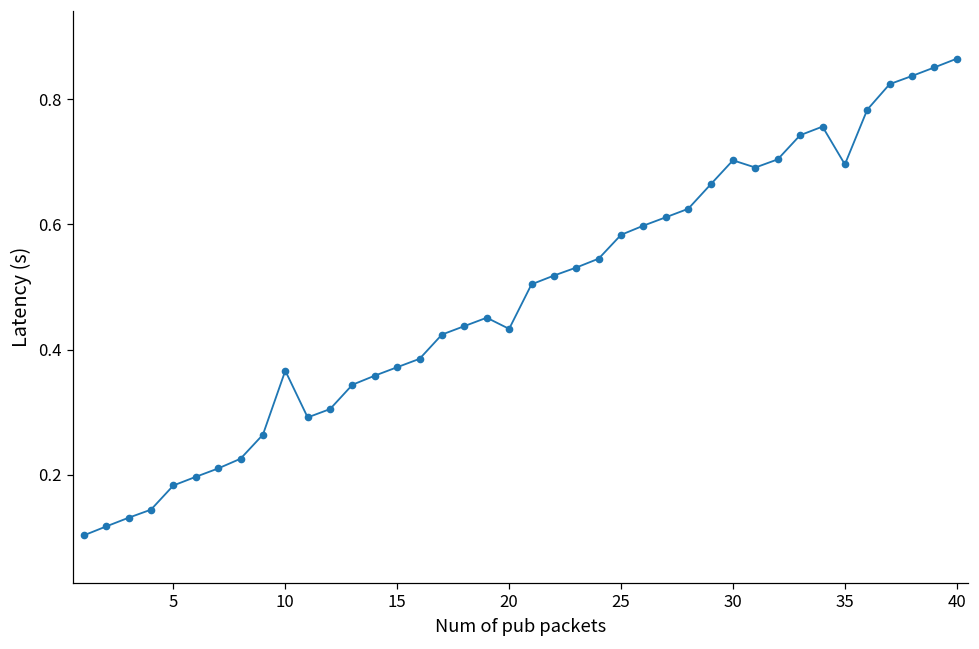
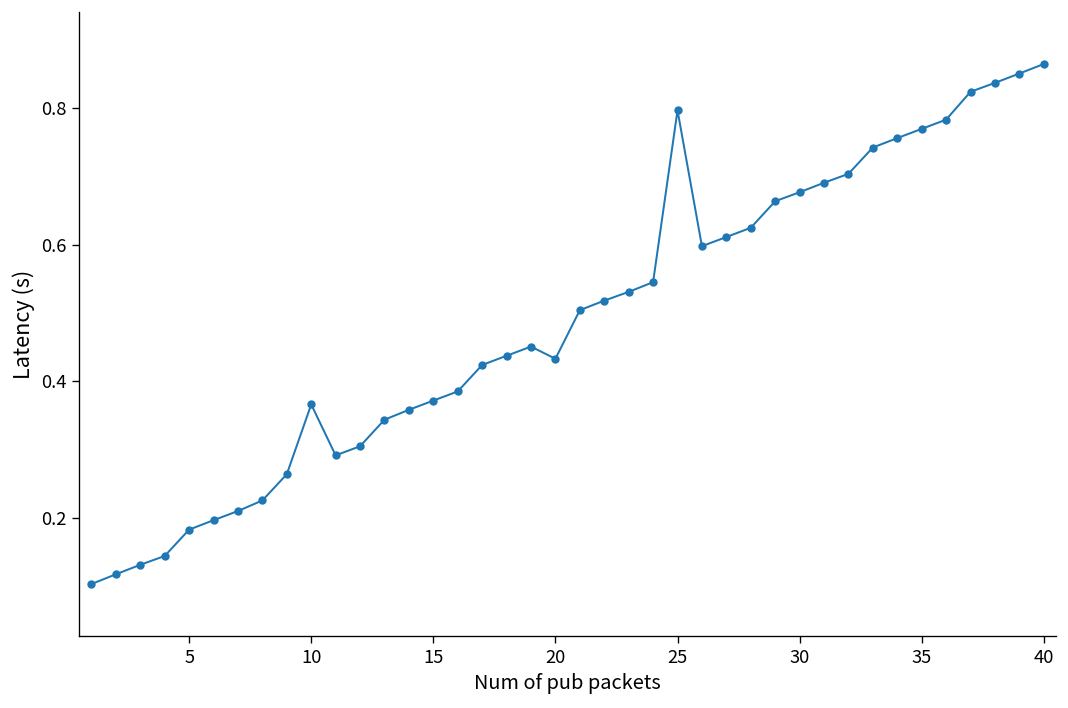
  {
    "5": 0.18,
    "10": 0.37,
    "15": 0.37,
    "20": 0.43,
-   "25": 0.58,
-   "30": 0.70,
-   "35": 0.70,
+   "25": 0.80,
+   "30": 0.68,
+   "35": 0.77,
    "40": 0.86
  }
